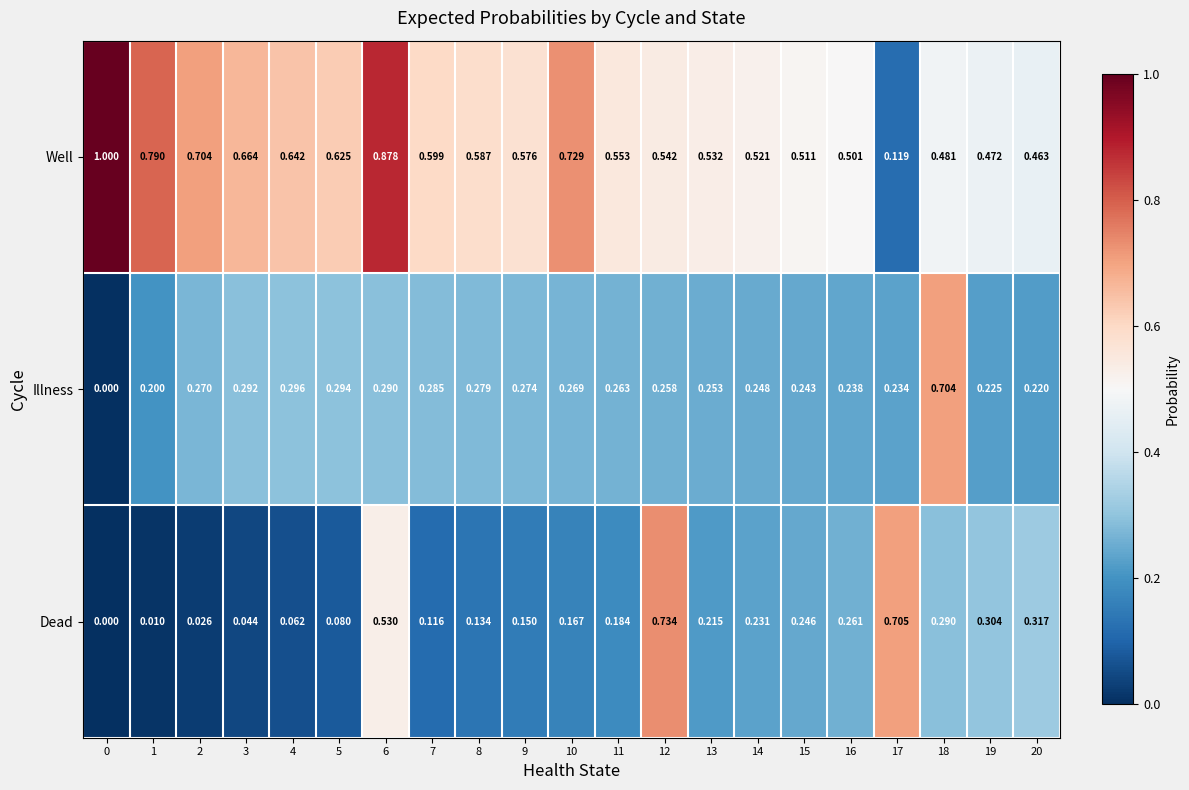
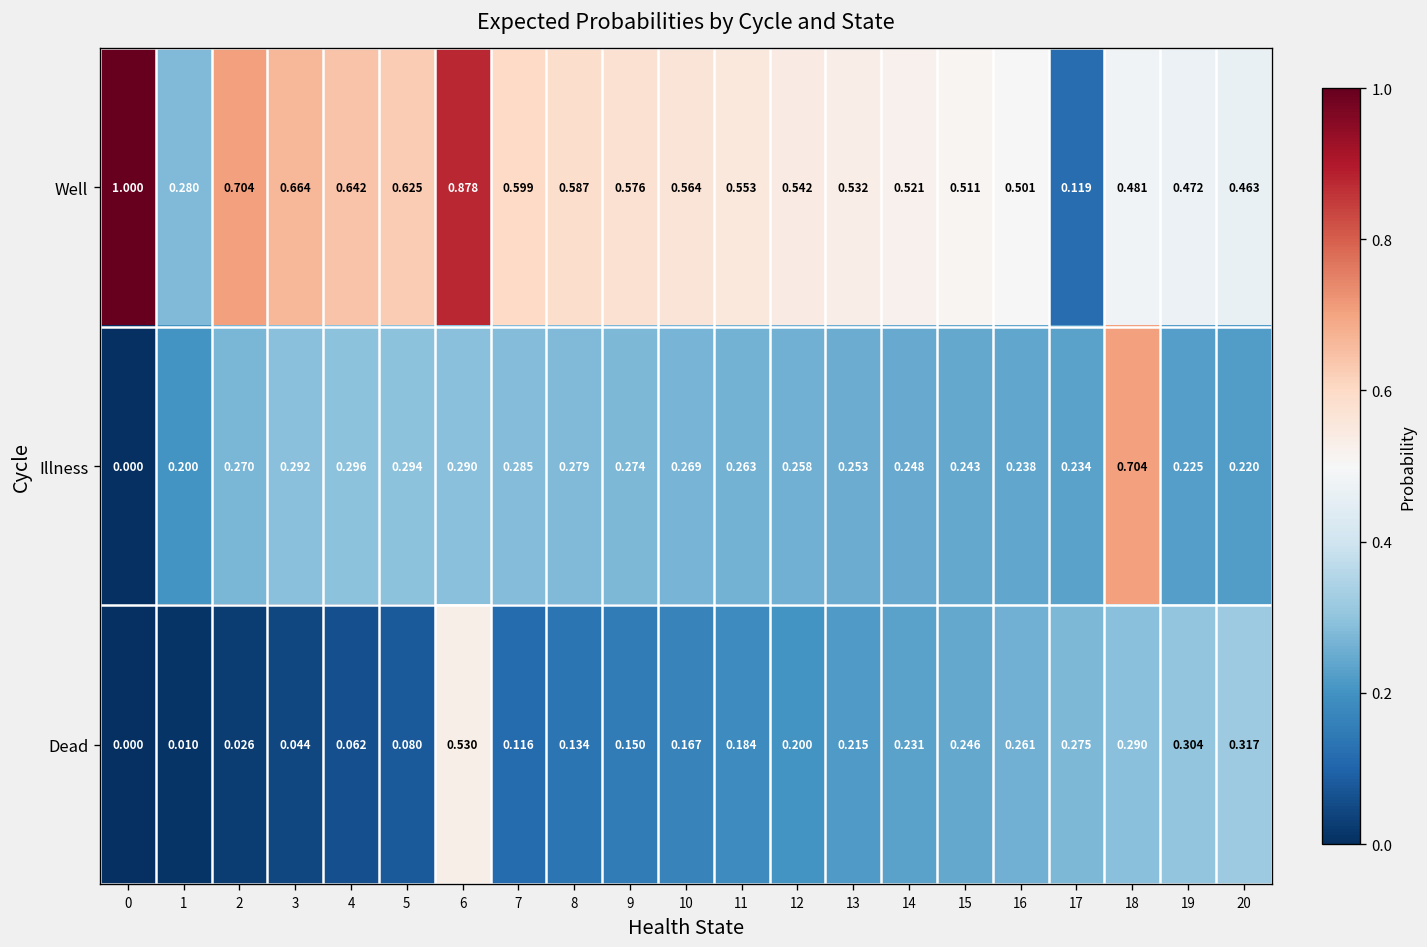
  {
    "Well": {
      "0": 1.000,
-     "1": 0.790,
+     "1": 0.280,
      "2": 0.704,
      "3": 0.664,
      "4": 0.642,
      "5": 0.625,
      "6": 0.878,
      "7": 0.599,
      "8": 0.587,
      "9": 0.576,
-     "10": 0.729,
+     "10": 0.564,
      "11": 0.553,
      "12": 0.542,
      "13": 0.532,
      "14": 0.521,
      "15": 0.511,
      "16": 0.501,
      "17": 0.119,
      "18": 0.481,
      "19": 0.472,
      "20": 0.463
    },
    "Illness": {
      "0": 0.000,
      "1": 0.200,
      "2": 0.270,
      "3": 0.292,
      "4": 0.296,
      "5": 0.294,
      "6": 0.290,
      "7": 0.285,
      "8": 0.279,
      "9": 0.274,
      "10": 0.269,
      "11": 0.263,
      "12": 0.258,
      "13": 0.253,
      "14": 0.248,
      "15": 0.243,
      "16": 0.238,
      "17": 0.234,
      "18": 0.704,
      "19": 0.225,
      "20": 0.220
    },
    "Dead": {
      "0": 0.000,
      "1": 0.010,
      "2": 0.026,
      "3": 0.044,
      "4": 0.062,
      "5": 0.080,
      "6": 0.530,
      "7": 0.116,
      "8": 0.134,
      "9": 0.150,
      "10": 0.167,
      "11": 0.184,
-     "12": 0.734,
+     "12": 0.200,
      "13": 0.215,
      "14": 0.231,
      "15": 0.246,
      "16": 0.261,
-     "17": 0.705,
+     "17": 0.275,
      "18": 0.290,
      "19": 0.304,
      "20": 0.317
    }
  }
